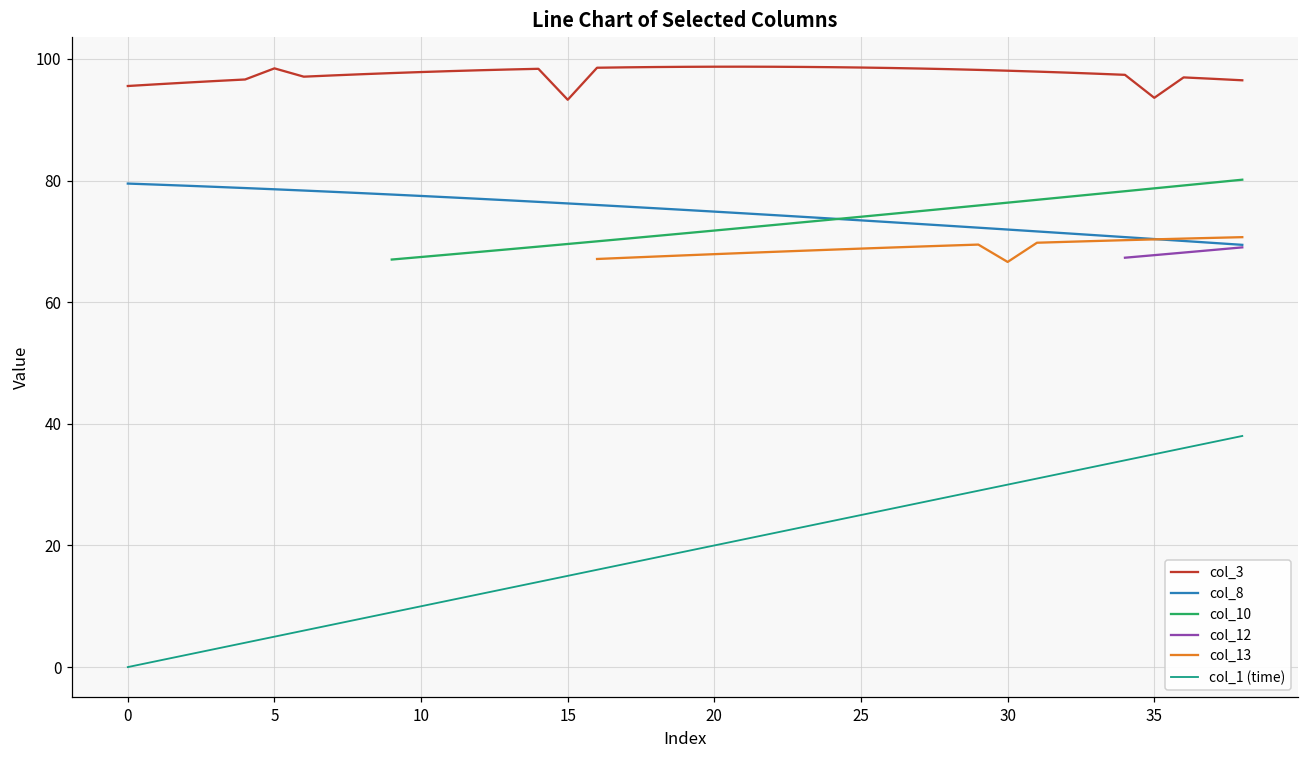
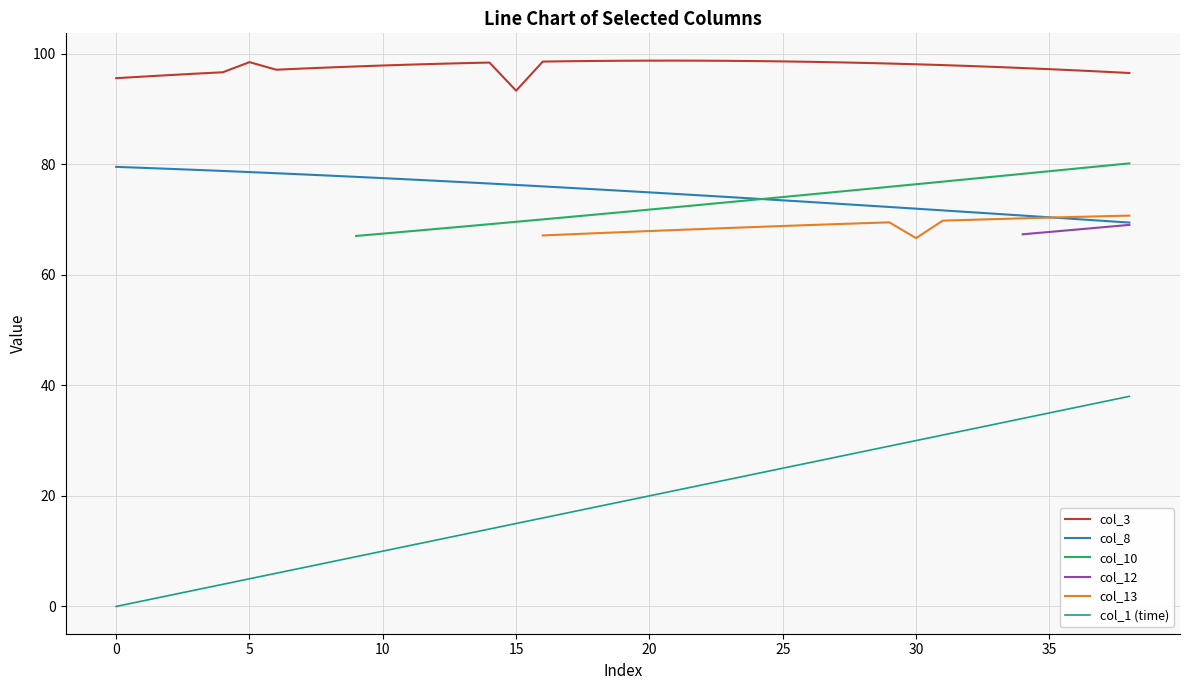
  {
    "col_3": {
      "0": 96,
      "5": 98,
      "10": 98,
      "15": 93,
      "20": 99,
      "25": 99,
      "30": 98,
-     "35": 94
+     "35": 97
    },
    "col_8": {
      "0": 80,
      "5": 79,
      "10": 77,
      "15": 76,
      "20": 75,
      "25": 73,
      "30": 72
    },
    "col_12": {
      "35": 68
    },
    "col_13": {
      "20": 68,
      "25": 69,
      "30": 67
    }
  }
